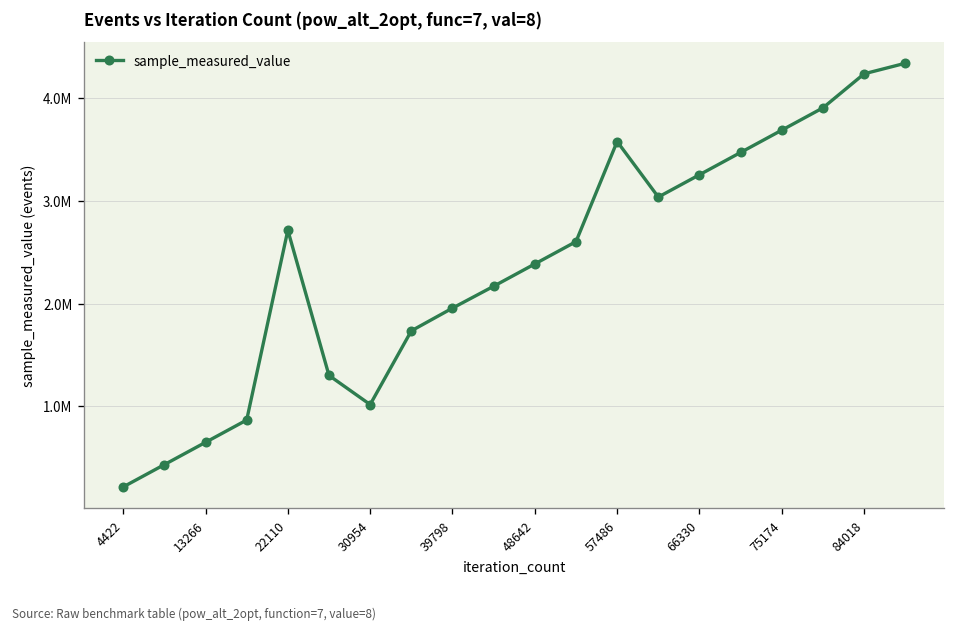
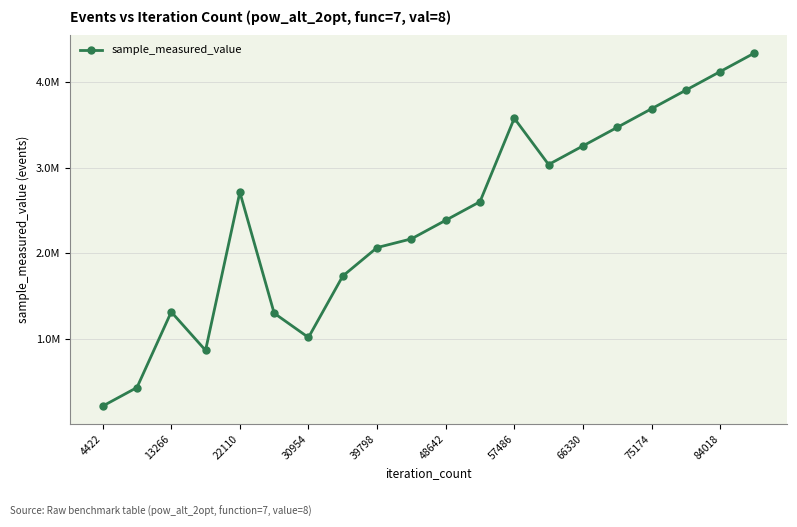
  {
    "4422": 200000,
-   "13266": 700000,
+   "13266": 1300000,
    "22110": 2700000,
    "30954": 1000000,
-   "39798": 2000000,
+   "39798": 2100000,
    "48642": 2400000,
    "57486": 3600000,
    "66330": 3300000,
    "75174": 3700000,
-   "84018": 4200000
+   "84018": 4100000
  }
